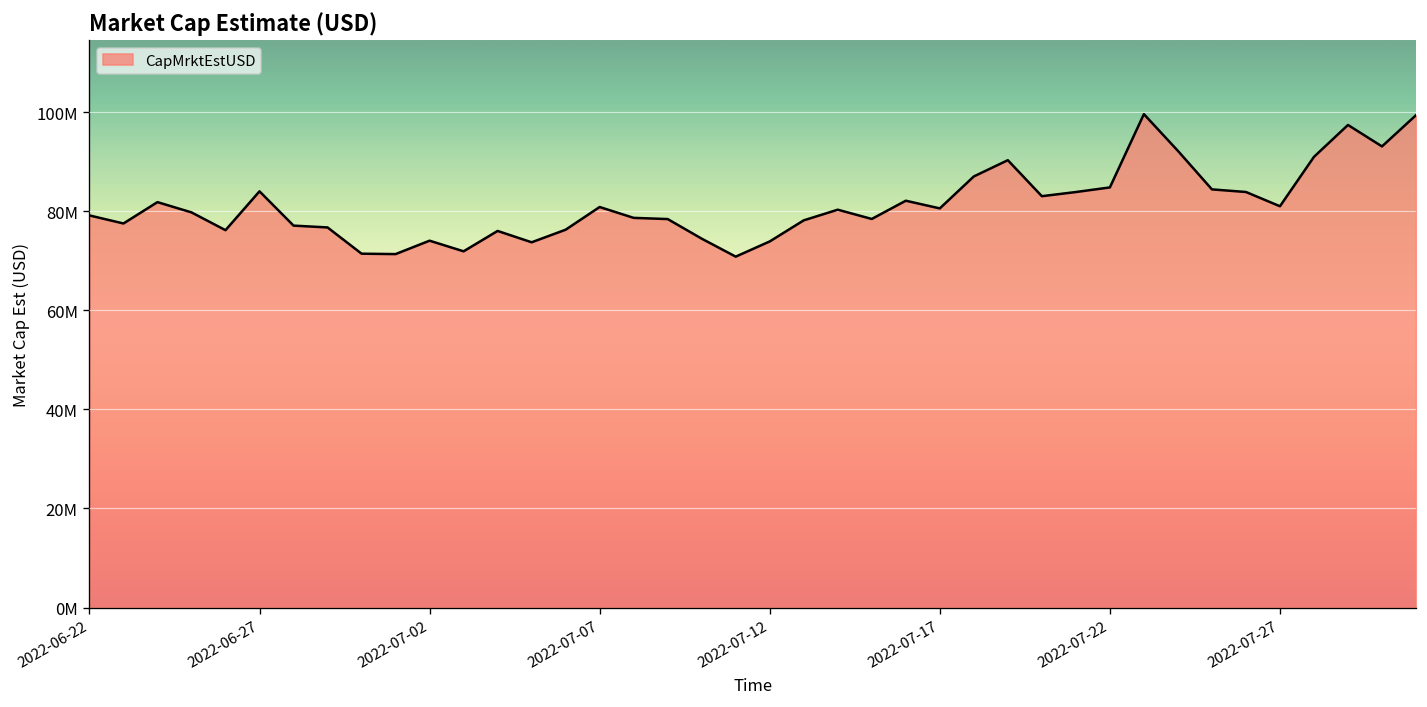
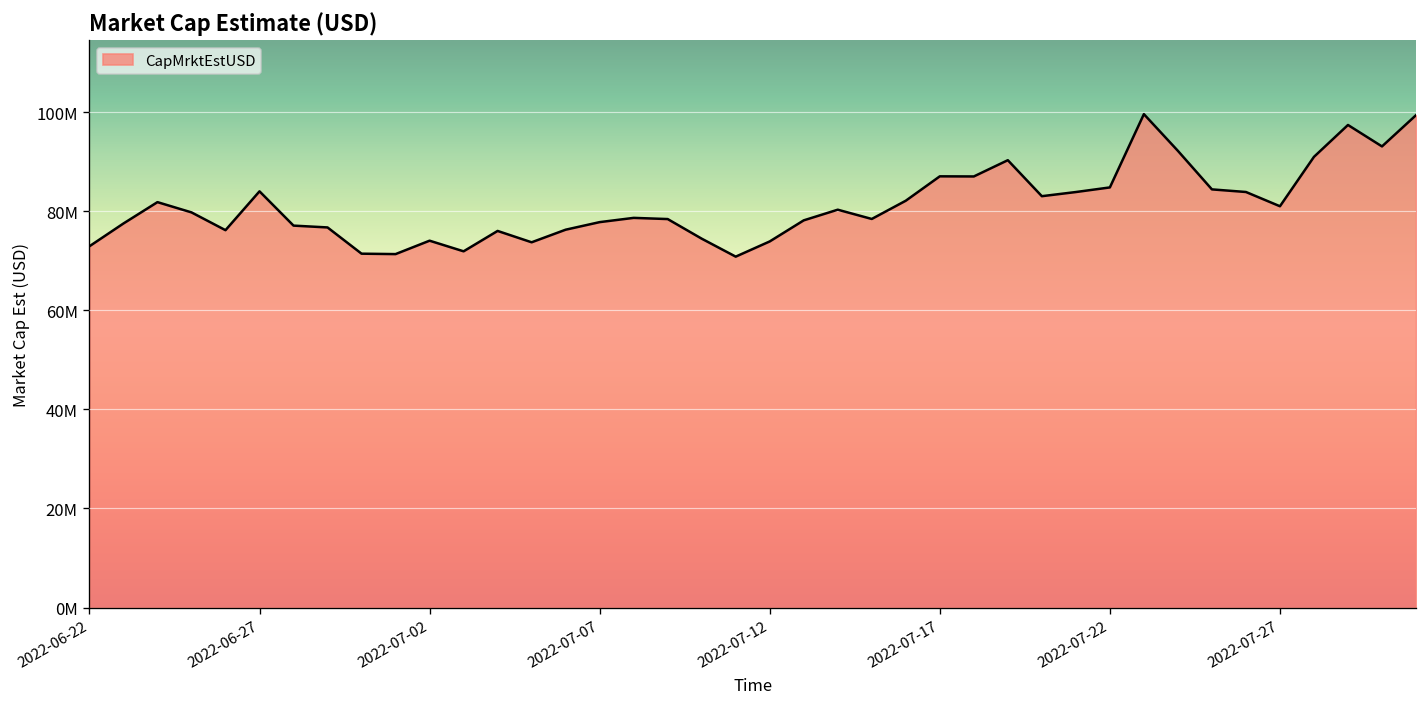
  {
-   "2022-06-22": 79000000,
+   "2022-06-22": 73000000,
    "2022-06-27": 84000000,
    "2022-07-02": 74000000,
-   "2022-07-07": 81000000,
+   "2022-07-07": 78000000,
    "2022-07-12": 74000000,
-   "2022-07-17": 81000000,
+   "2022-07-17": 87000000,
    "2022-07-22": 85000000,
    "2022-07-27": 81000000
  }
